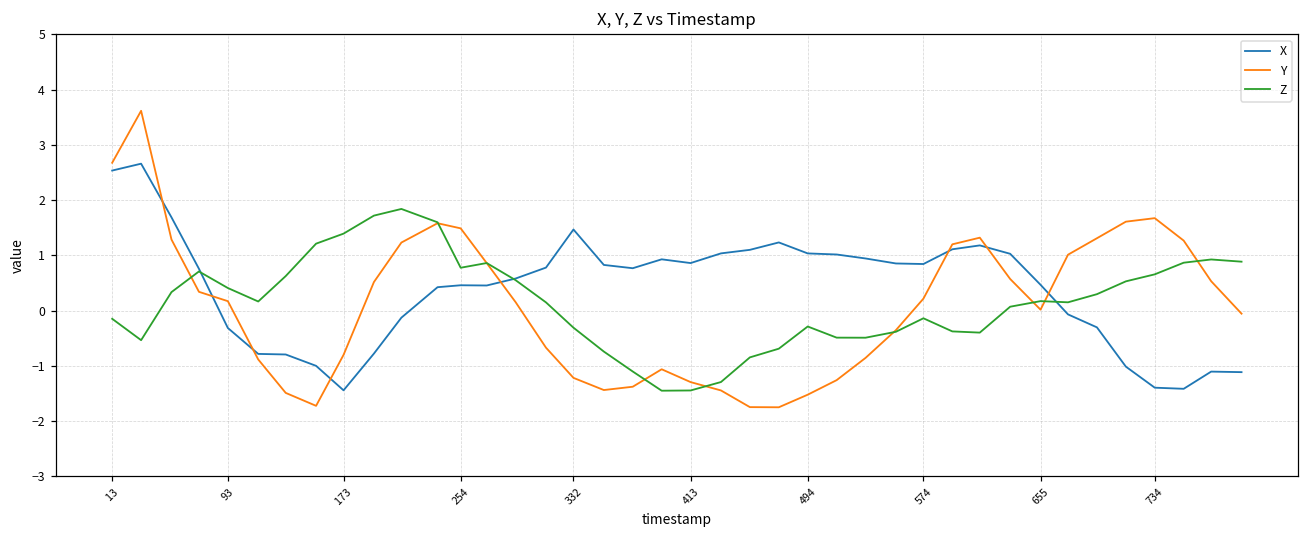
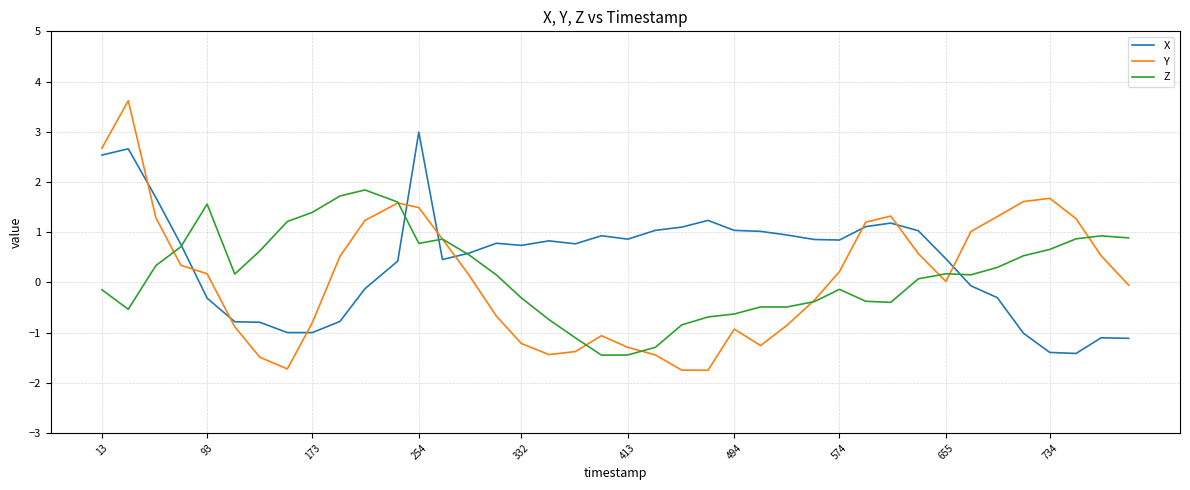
  {
    "X": {
      "13": 2.5,
      "93": -0.3,
-     "173": -1.4,
-     "254": 0.5,
-     "332": 1.5,
+     "173": -1.0,
+     "254": 3.0,
+     "332": 0.7,
      "413": 0.9,
      "494": 1.0,
      "574": 0.8,
      "655": 0.5,
      "734": -1.4
    },
    "Y": {
      "13": 2.7,
      "93": 0.2,
      "173": -0.8,
      "254": 1.5,
      "332": -1.2,
      "413": -1.3,
-     "494": -1.5,
+     "494": -0.9,
      "574": 0.2,
      "655": 0.0,
      "734": 1.7
    },
    "Z": {
      "13": -0.1,
-     "93": 0.4,
+     "93": 1.6,
      "173": 1.4,
      "254": 0.8,
      "332": -0.3,
      "413": -1.4,
-     "494": -0.3,
+     "494": -0.6,
      "574": -0.1,
      "655": 0.2,
      "734": 0.7
    }
  }
